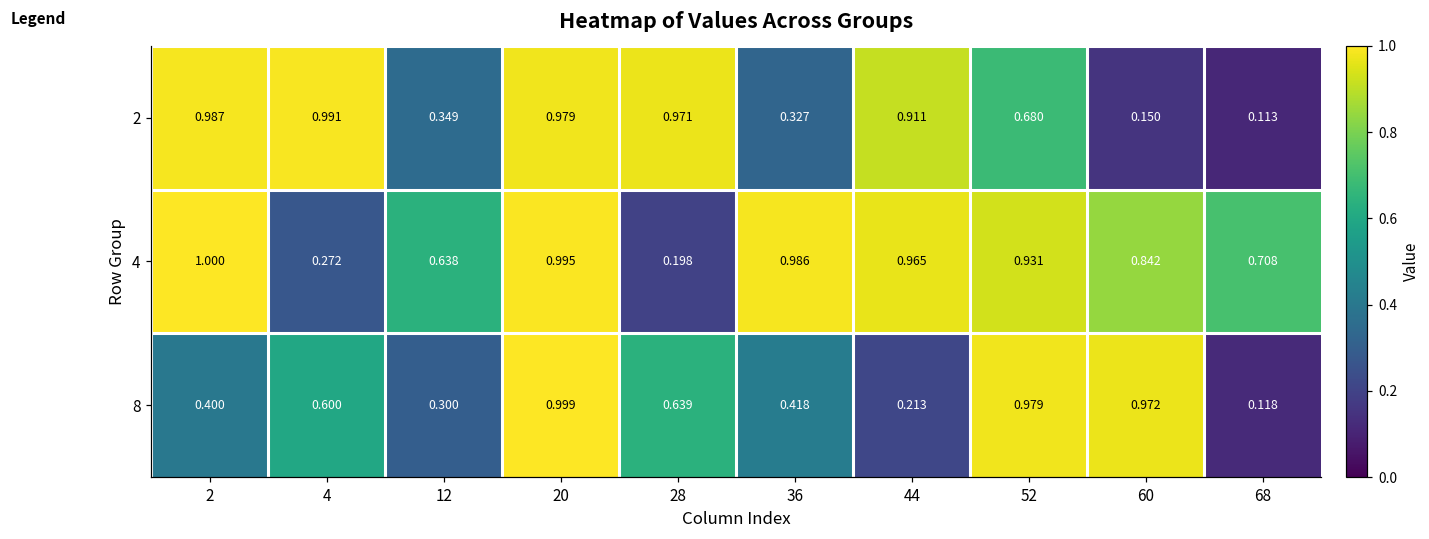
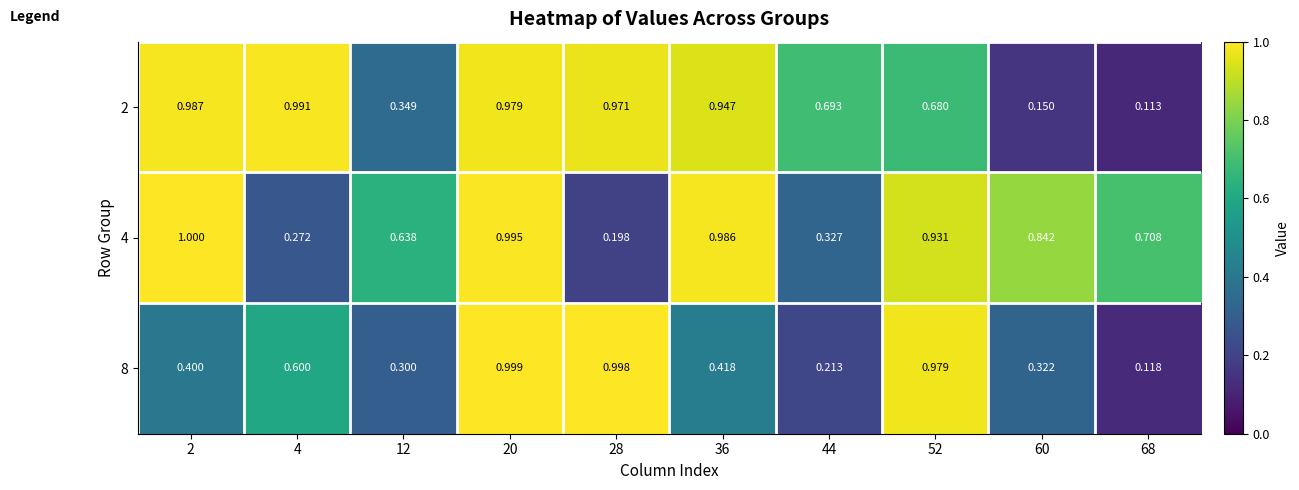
  {
    "2": {
      "2": 0.987,
      "4": 0.991,
      "12": 0.349,
      "20": 0.979,
      "28": 0.971,
-     "36": 0.327,
-     "44": 0.911,
+     "36": 0.947,
+     "44": 0.693,
      "52": 0.680,
      "60": 0.150,
      "68": 0.113
    },
    "4": {
      "2": 1.000,
      "4": 0.272,
      "12": 0.638,
      "20": 0.995,
      "28": 0.198,
      "36": 0.986,
-     "44": 0.965,
+     "44": 0.327,
      "52": 0.931,
      "60": 0.842,
      "68": 0.708
    },
    "8": {
      "2": 0.400,
      "4": 0.600,
      "12": 0.300,
      "20": 0.999,
-     "28": 0.639,
+     "28": 0.998,
      "36": 0.418,
      "44": 0.213,
      "52": 0.979,
-     "60": 0.972,
+     "60": 0.322,
      "68": 0.118
    }
  }
